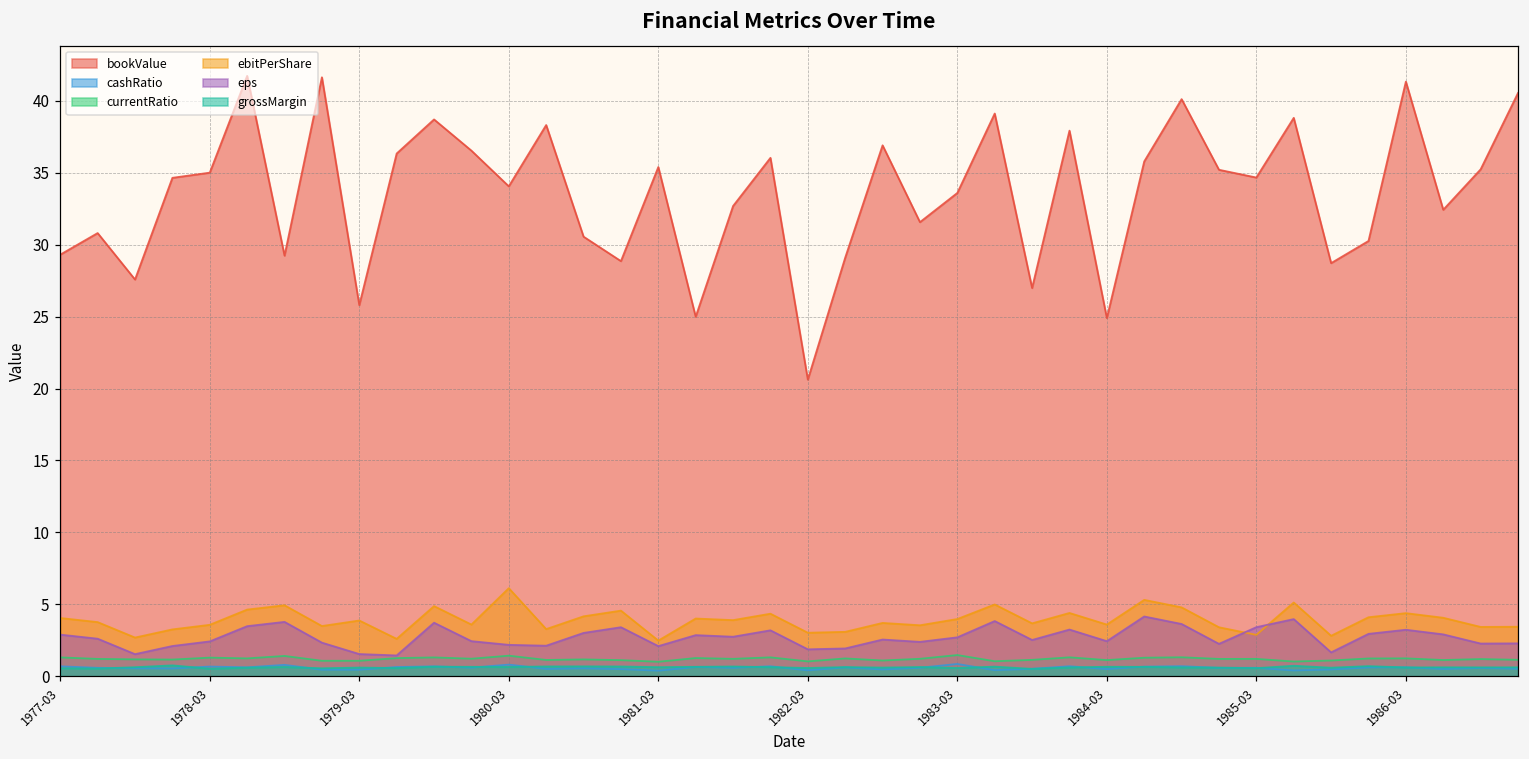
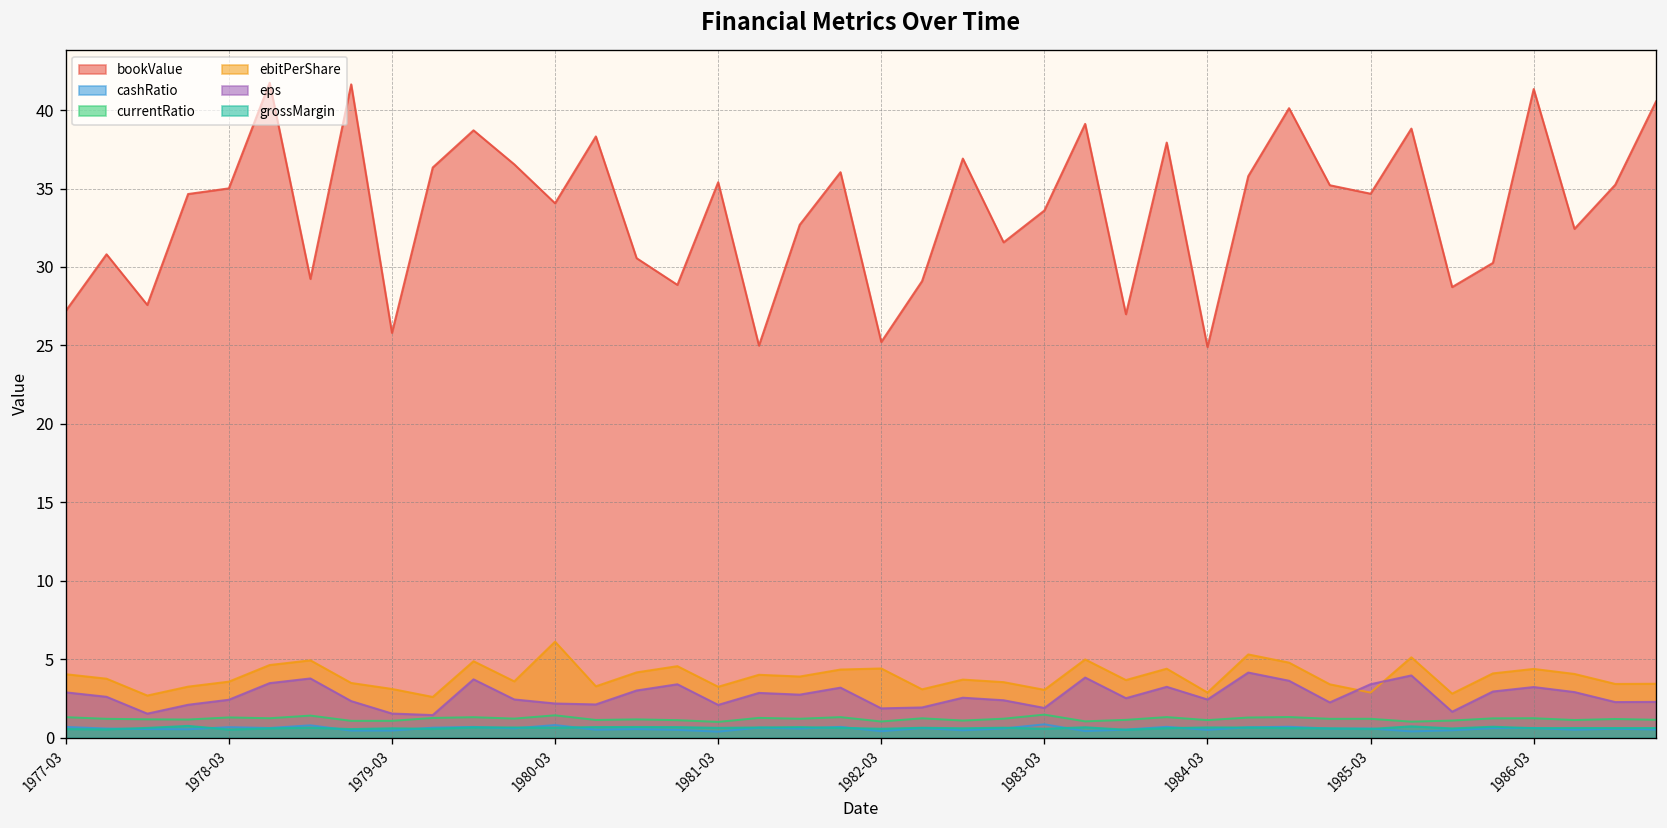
  {
    "bookValue": {
-     "1977-03": 29.3,
+     "1977-03": 27.2,
      "1978-03": 35.0,
      "1979-03": 25.8,
      "1980-03": 34.1,
      "1981-03": 35.4,
-     "1982-03": 20.6,
+     "1982-03": 25.2,
      "1983-03": 33.6,
      "1984-03": 24.9,
      "1985-03": 34.7,
      "1986-03": 41.3
    },
    "cashRatio": {
      "1981-03": 0.4,
      "1983-03": 0.9
    },
    "ebitPerShare": {
      "1977-03": 4.0,
      "1978-03": 3.6,
-     "1979-03": 3.9,
+     "1979-03": 3.1,
      "1980-03": 6.1,
-     "1981-03": 2.5,
-     "1982-03": 3.0,
-     "1983-03": 4.0,
-     "1984-03": 3.6,
+     "1981-03": 3.2,
+     "1982-03": 4.4,
+     "1983-03": 3.1,
+     "1984-03": 2.9,
      "1985-03": 2.9,
      "1986-03": 4.4
    },
    "eps": {
      "1977-03": 2.9,
      "1978-03": 2.4,
      "1979-03": 1.5,
      "1980-03": 2.2,
      "1981-03": 2.1,
      "1982-03": 1.9,
-     "1983-03": 2.7,
+     "1983-03": 1.9,
      "1984-03": 2.4,
      "1985-03": 3.4,
      "1986-03": 3.2
    }
  }
